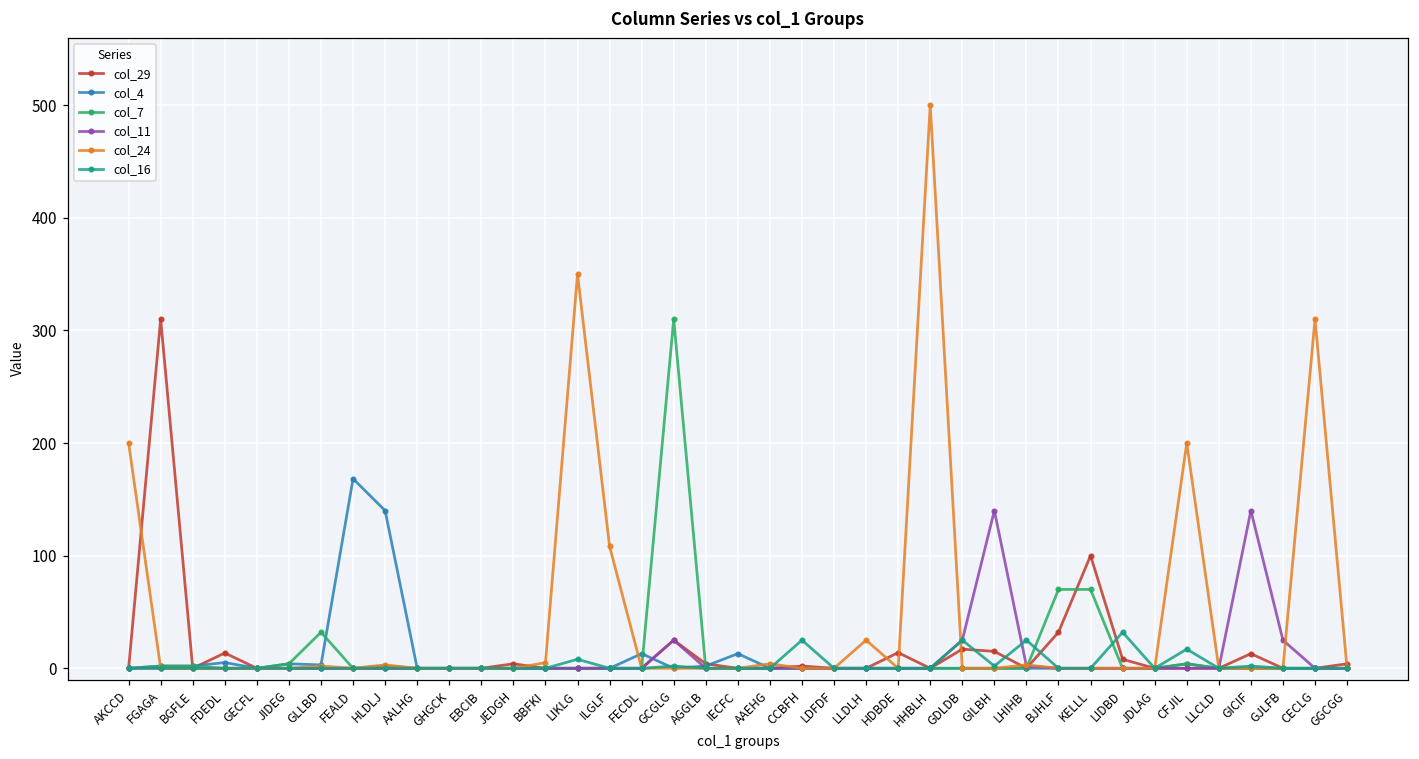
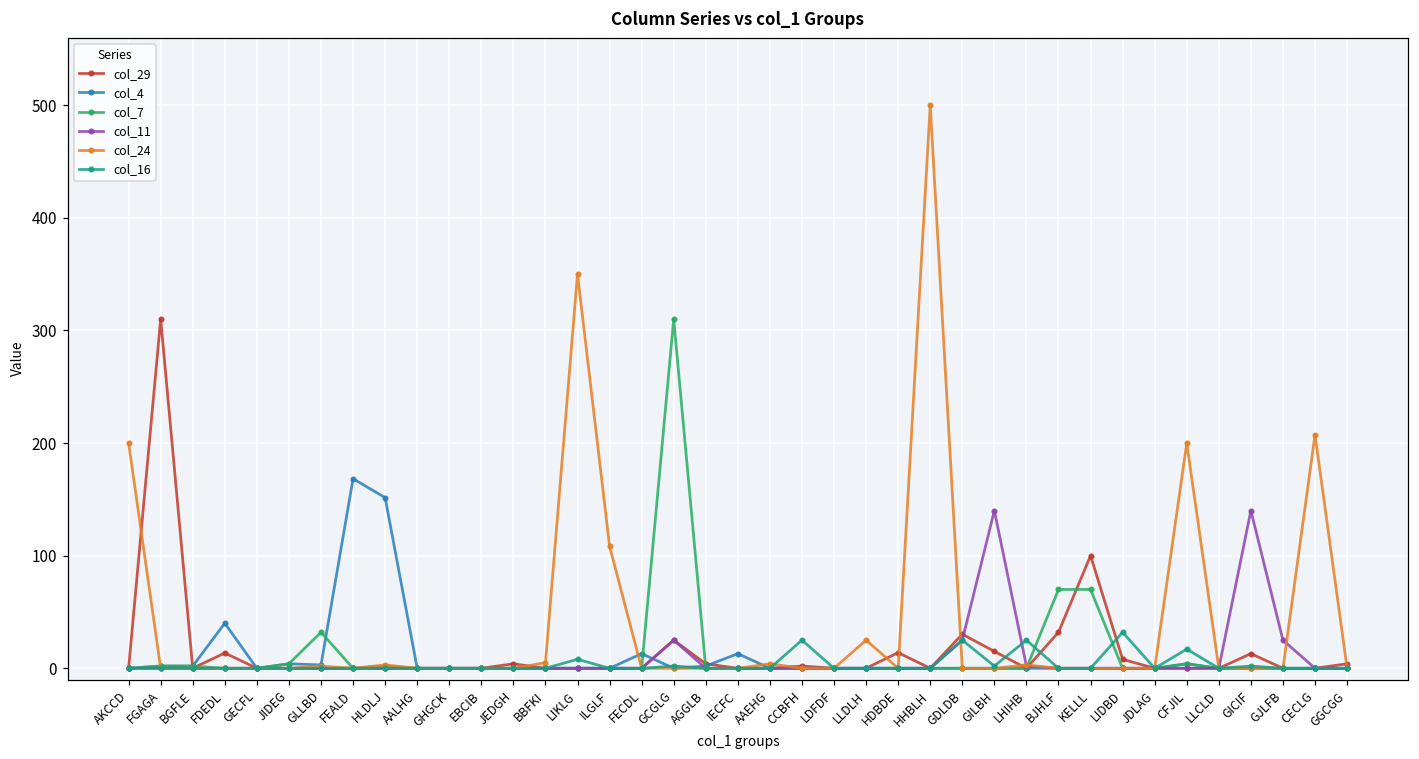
  {
    "col_29": {
      "FGAGA": 310,
      "FDEDL": 14,
      "JEDGH": 4,
      "HDBDE": 14,
-     "GDLDB": 17,
+     "GDLDB": 30,
      "GILBH": 15,
      "BJHLF": 32,
      "KELLL": 100,
      "LIDBD": 8,
      "GICIF": 13,
      "GGCGG": 4
    },
    "col_4": {
-     "FDEDL": 5,
+     "FDEDL": 40,
      "FEALD": 168,
-     "HLDLJ": 140,
+     "HLDLJ": 152,
      "FECDL": 13,
      "IECFC": 13
    },
    "col_11": {
      "GILBH": 140,
      "GICIF": 140,
      "GJLFB": 25
    },
    "col_24": {
      "AKCCD": 200,
      "BBFKI": 5,
      "LIKLG": 350,
      "ILGLF": 108,
      "AAEHG": 4,
      "LLDLH": 25,
      "HHBLH": 500,
      "CFJIL": 200,
-     "CECLG": 310
+     "CECLG": 207
    }
  }
